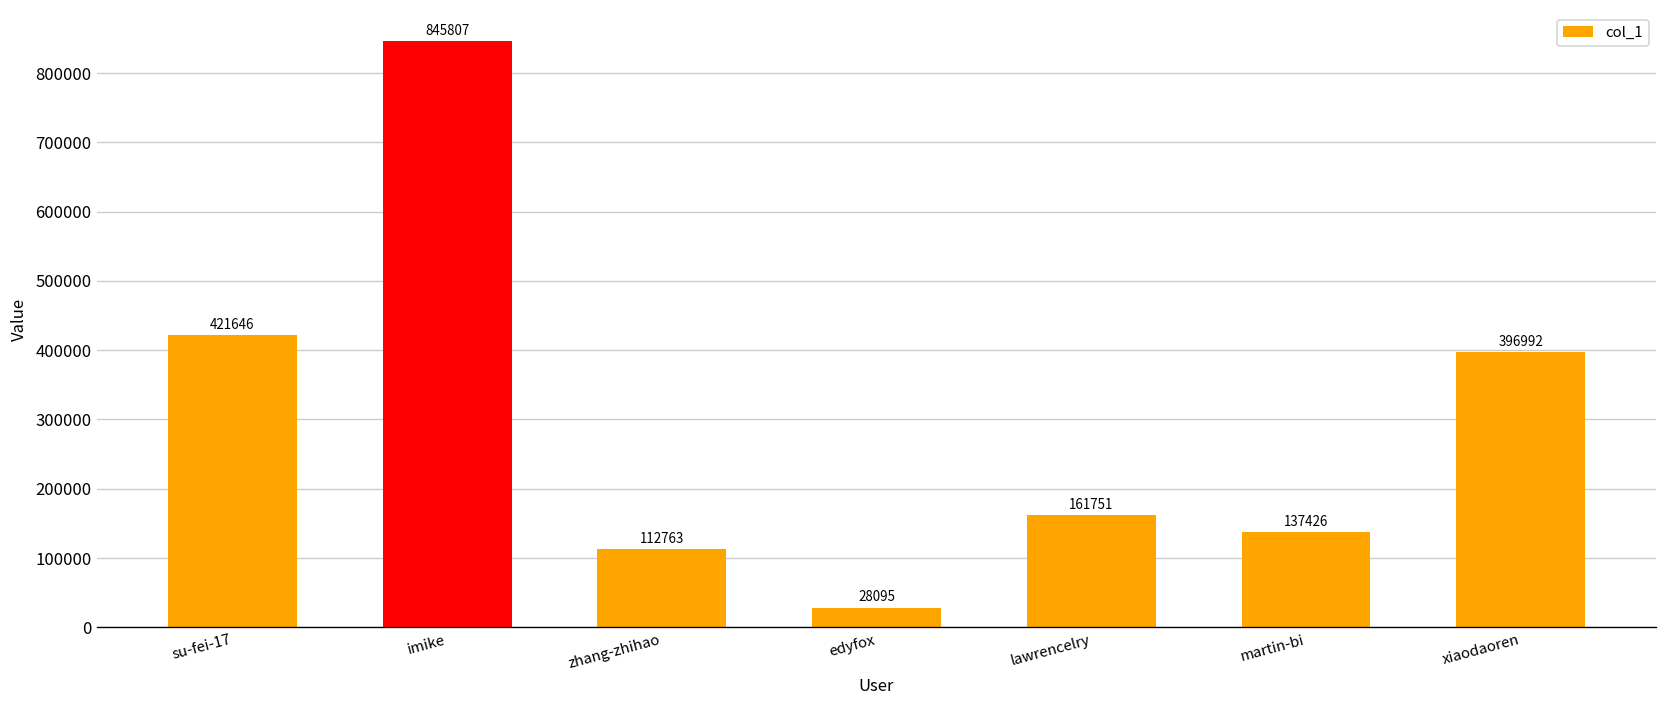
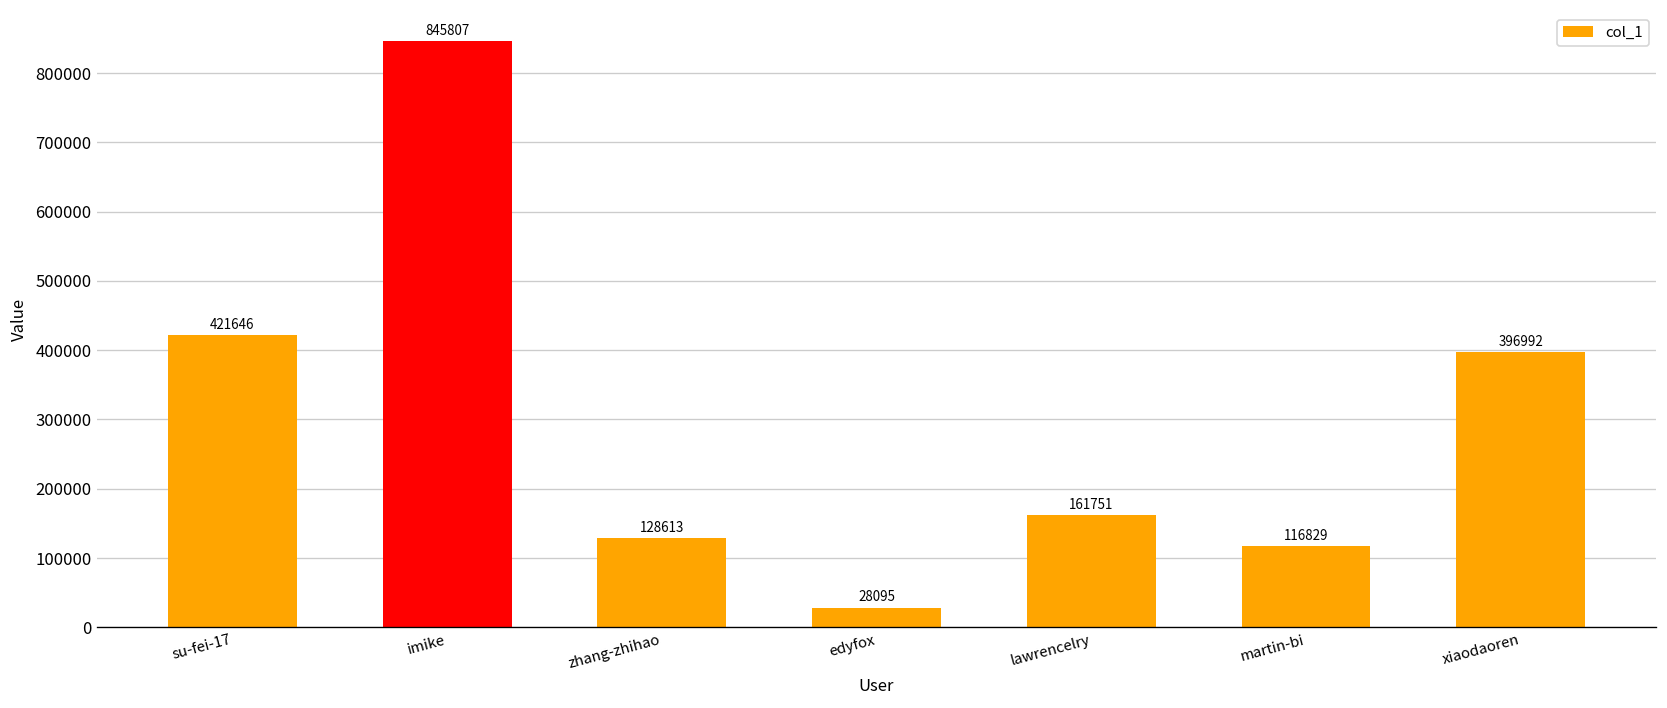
  {
    "su-fei-17": 421646,
    "imike": 845807,
-   "zhang-zhihao": 112763,
+   "zhang-zhihao": 128613,
    "edyfox": 28095,
    "lawrencelry": 161751,
-   "martin-bi": 137426,
+   "martin-bi": 116829,
    "xiaodaoren": 396992
  }
